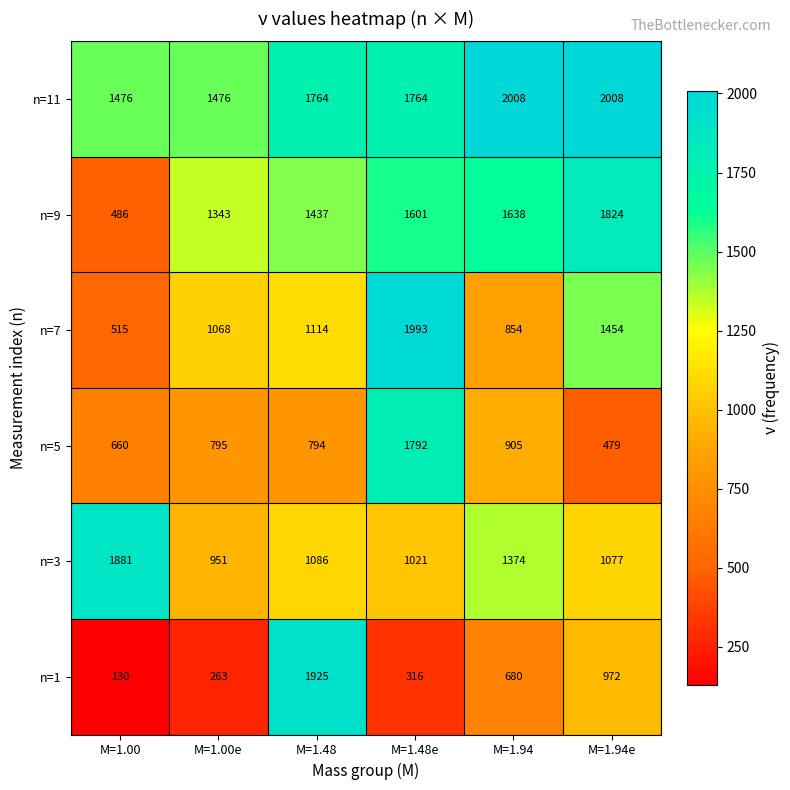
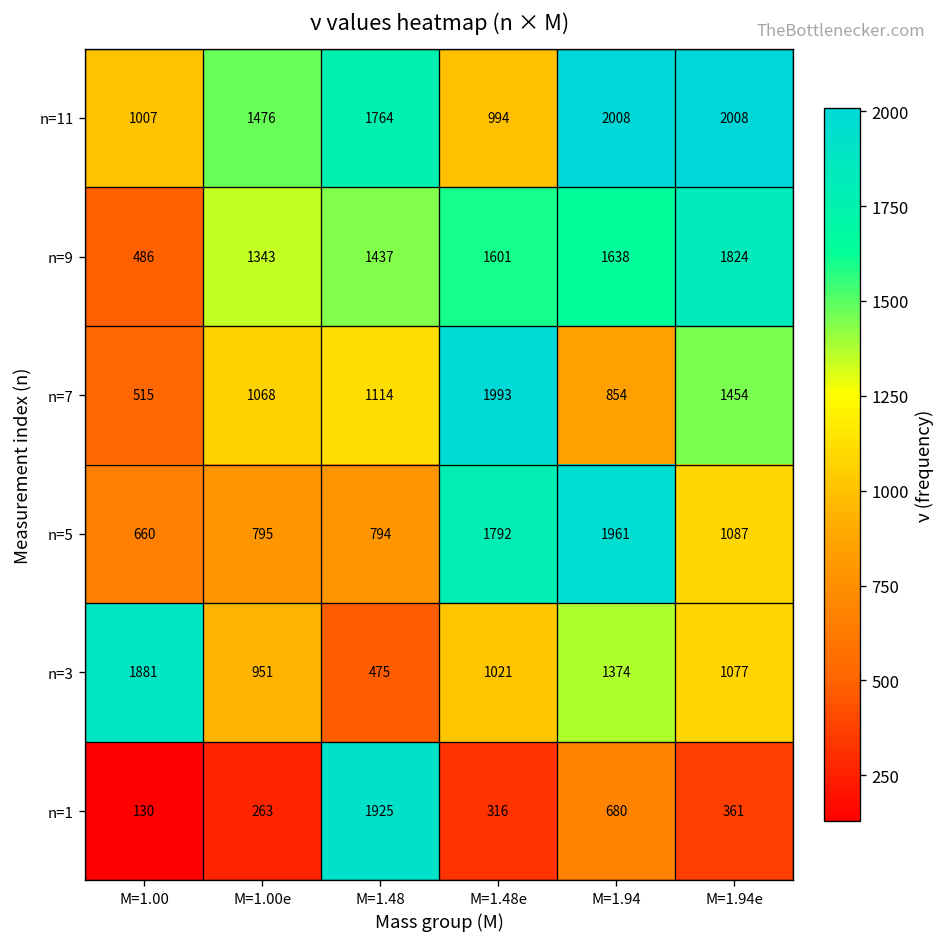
  {
    "n=11": {
-     "M=1.00": 1476,
+     "M=1.00": 1007,
      "M=1.00e": 1476,
      "M=1.48": 1764,
-     "M=1.48e": 1764,
+     "M=1.48e": 994,
      "M=1.94": 2008,
      "M=1.94e": 2008
    },
    "n=9": {
      "M=1.00": 486,
      "M=1.00e": 1343,
      "M=1.48": 1437,
      "M=1.48e": 1601,
      "M=1.94": 1638,
      "M=1.94e": 1824
    },
    "n=7": {
      "M=1.00": 515,
      "M=1.00e": 1068,
      "M=1.48": 1114,
      "M=1.48e": 1993,
      "M=1.94": 854,
      "M=1.94e": 1454
    },
    "n=5": {
      "M=1.00": 660,
      "M=1.00e": 795,
      "M=1.48": 794,
      "M=1.48e": 1792,
-     "M=1.94": 905,
-     "M=1.94e": 479
+     "M=1.94": 1961,
+     "M=1.94e": 1087
    },
    "n=3": {
      "M=1.00": 1881,
      "M=1.00e": 951,
-     "M=1.48": 1086,
+     "M=1.48": 475,
      "M=1.48e": 1021,
      "M=1.94": 1374,
      "M=1.94e": 1077
    },
    "n=1": {
      "M=1.00": 130,
      "M=1.00e": 263,
      "M=1.48": 1925,
      "M=1.48e": 316,
      "M=1.94": 680,
-     "M=1.94e": 972
+     "M=1.94e": 361
    }
  }
